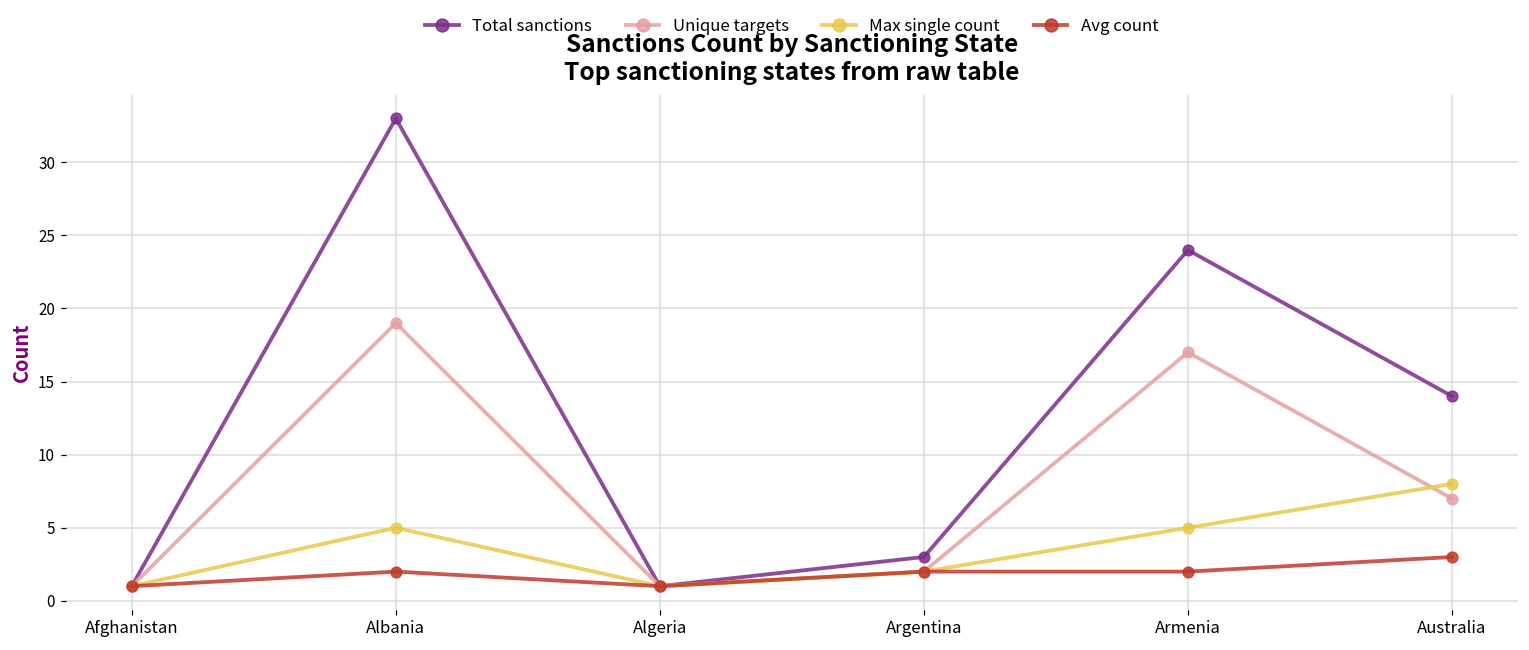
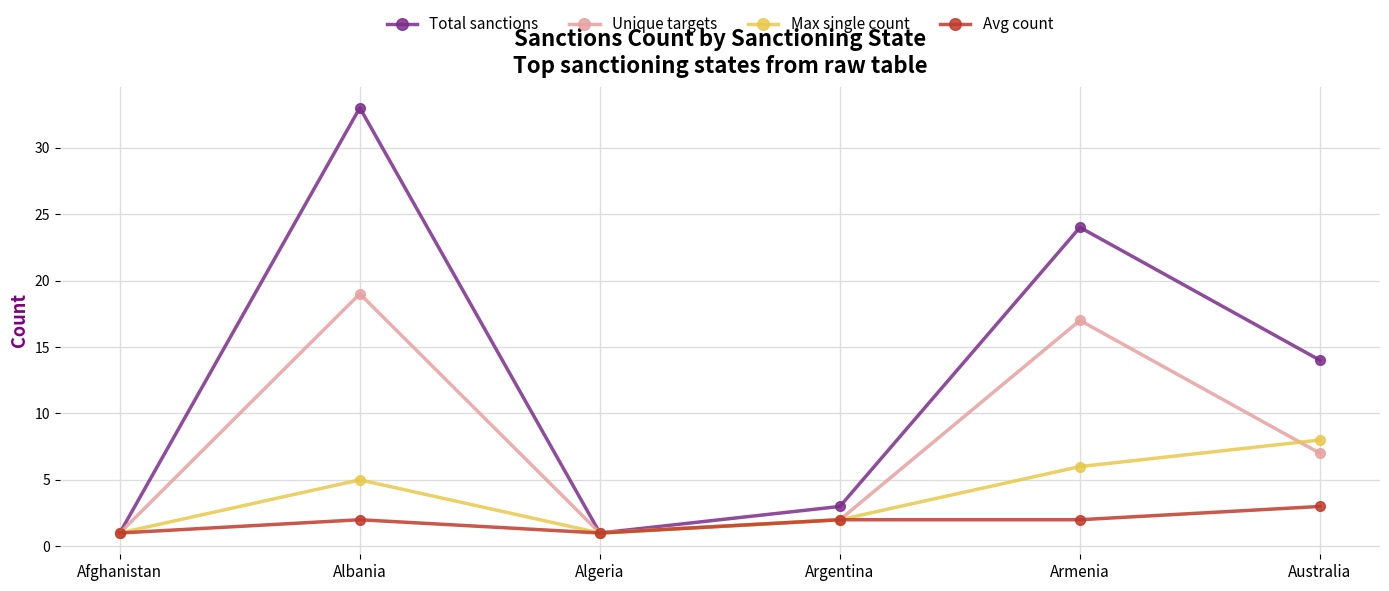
  {
    "Total sanctions": {
      "Albania": 33,
      "Argentina": 3,
      "Armenia": 24,
      "Australia": 14
    },
    "Unique targets": {
      "Albania": 19,
      "Armenia": 17,
      "Australia": 7
    },
    "Max single count": {
      "Albania": 5,
-     "Armenia": 5,
+     "Armenia": 6,
      "Australia": 8
    },
    "Avg count": {
      "Albania": 2,
      "Armenia": 2,
      "Australia": 3
    }
  }
